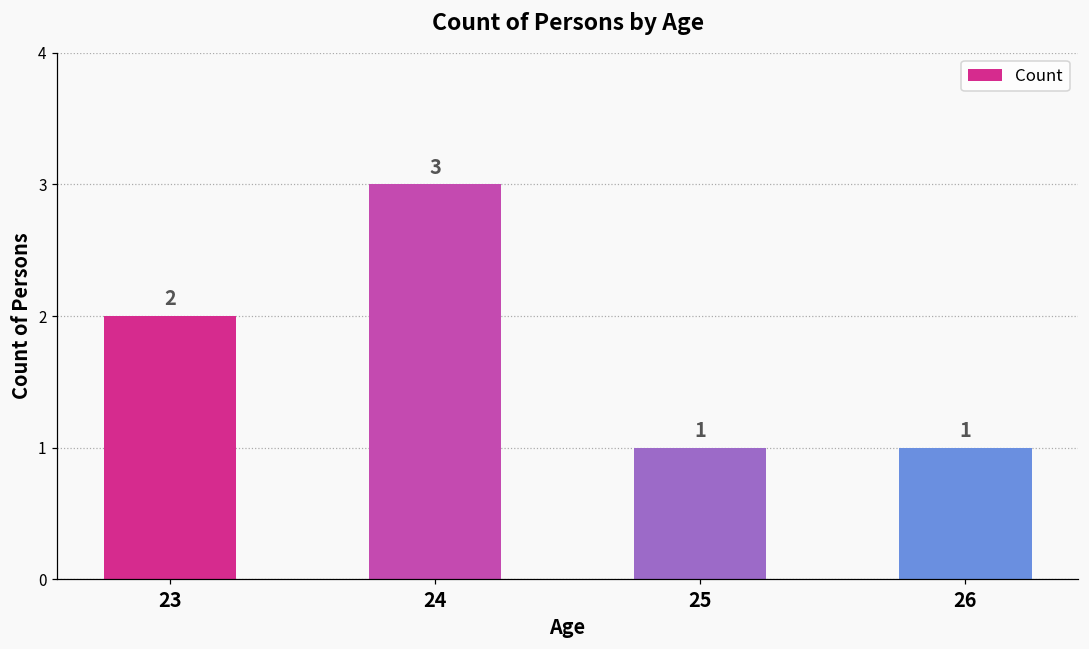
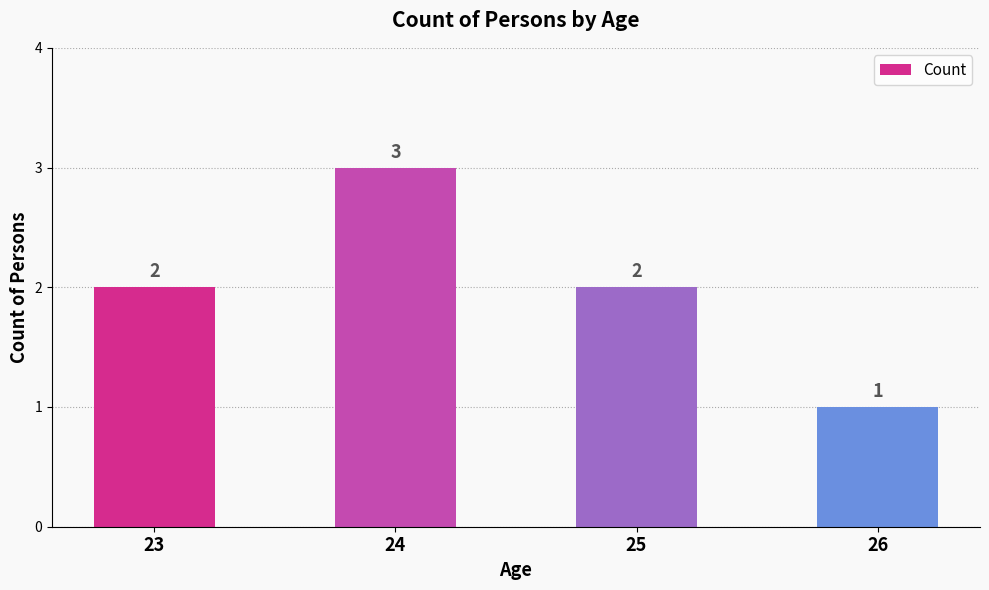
  {
    "23": 2,
    "24": 3,
-   "25": 1,
+   "25": 2,
    "26": 1
  }
